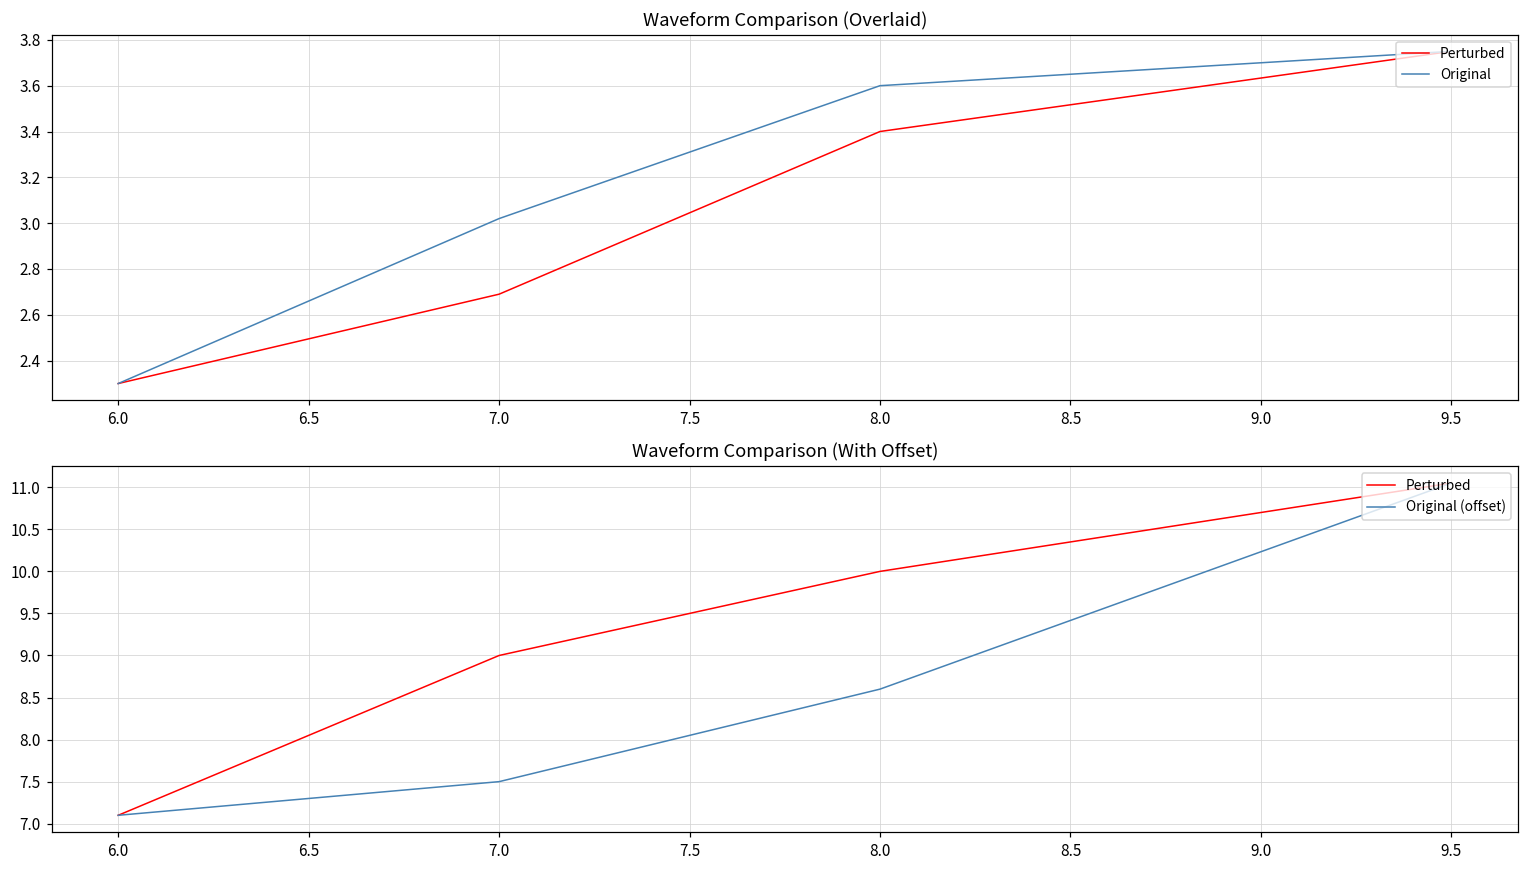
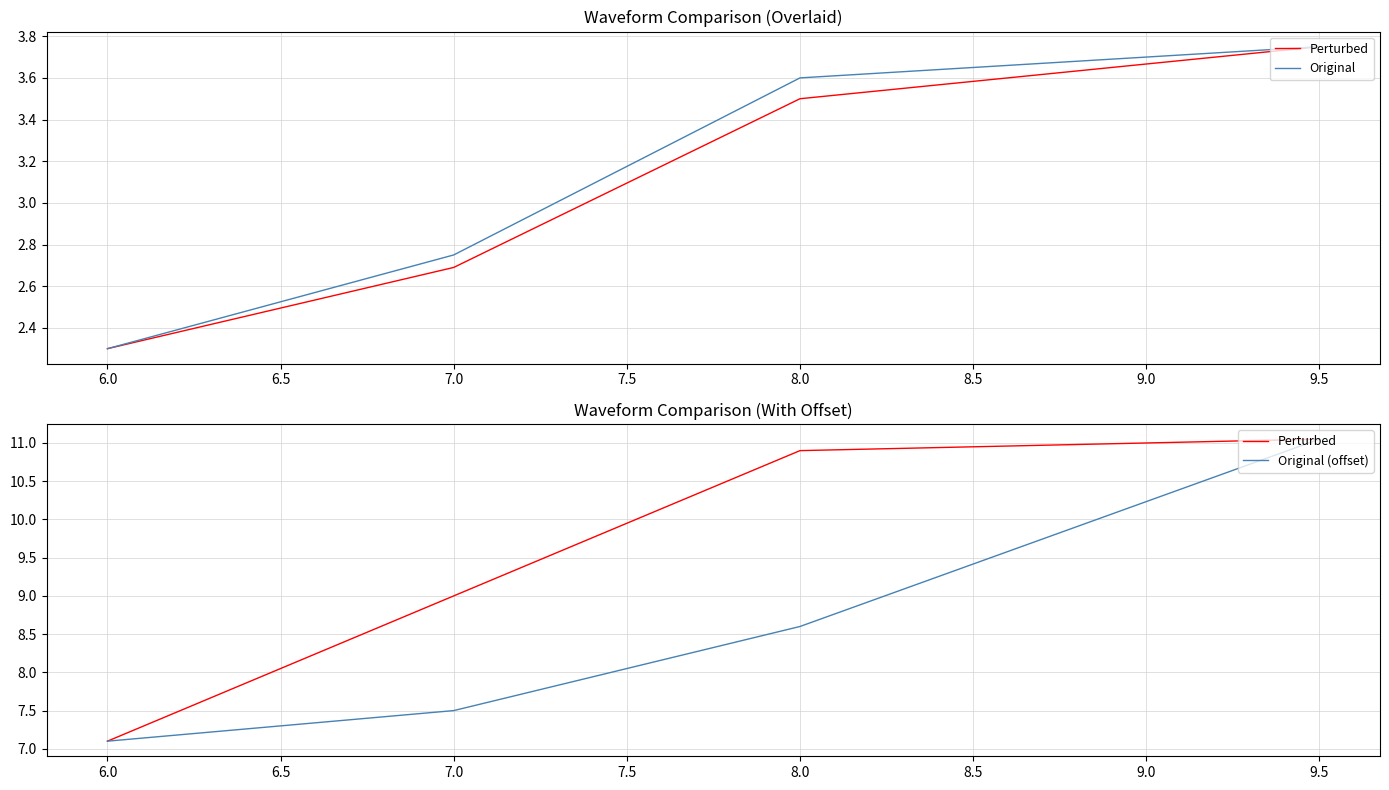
  {
    "Waveform Comparison (Overlaid)": {
      "Perturbed": {
        "7.0": 2.7,
-       "8.0": 3.4
+       "8.0": 3.5
      },
      "Original": {
-       "7.0": 3.02,
+       "7.0": 2.75,
        "8.0": 3.60
      }
    },
    "Waveform Comparison (With Offset)": {
      "Perturbed": {
        "7.0": 9.0,
-       "8.0": 10.0
+       "8.0": 10.9
      },
      "Original (offset)": {
        "7.0": 7.5,
        "8.0": 8.6
      }
    }
  }
